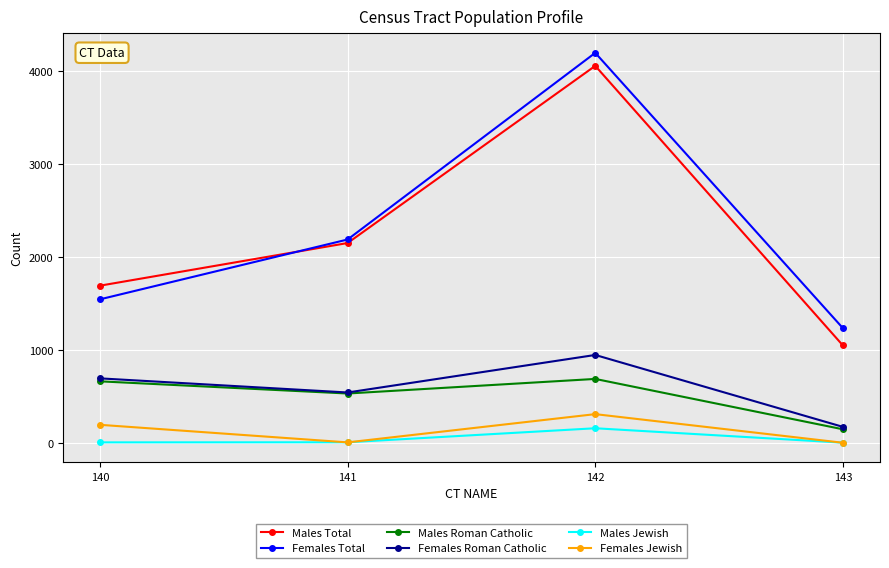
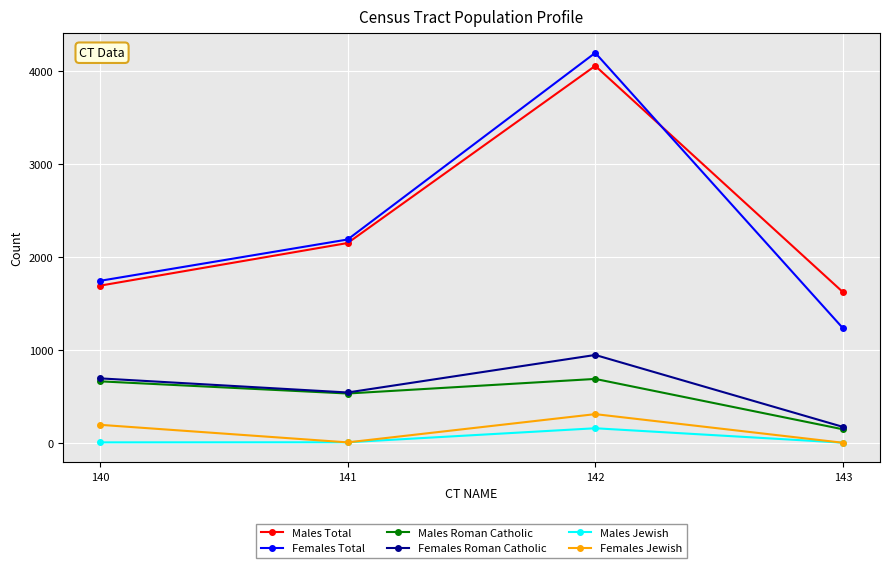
  {
    "Males Total": {
      "140": 1700,
      "141": 2200,
      "142": 4100,
-     "143": 1000
+     "143": 1600
    },
    "Females Total": {
-     "140": 1500,
+     "140": 1700,
      "141": 2200,
      "142": 4200,
      "143": 1200
    },
    "Males Roman Catholic": {
      "140": 700,
      "142": 700
    },
    "Females Roman Catholic": {
      "140": 700,
      "142": 900
    },
    "Males Jewish": {
      "140": 0,
      "142": 200
    },
    "Females Jewish": {
      "140": 200,
      "142": 300
    }
  }
